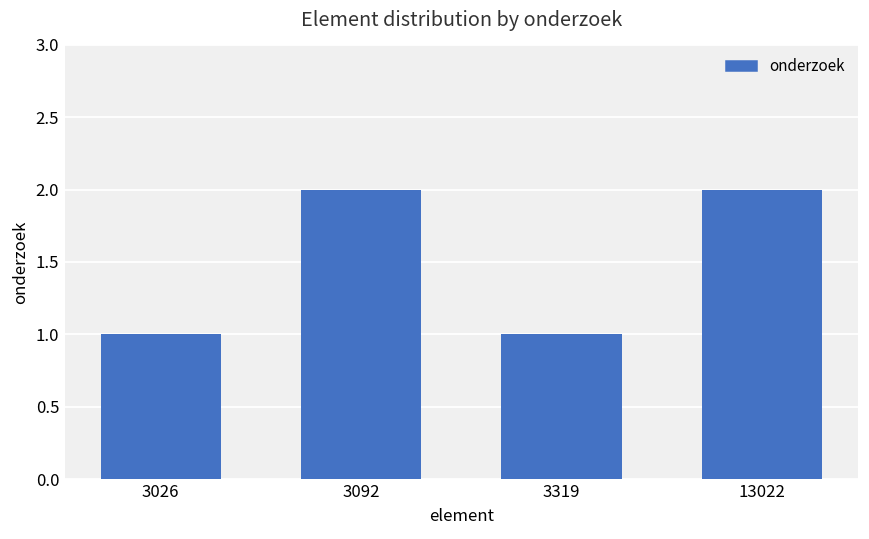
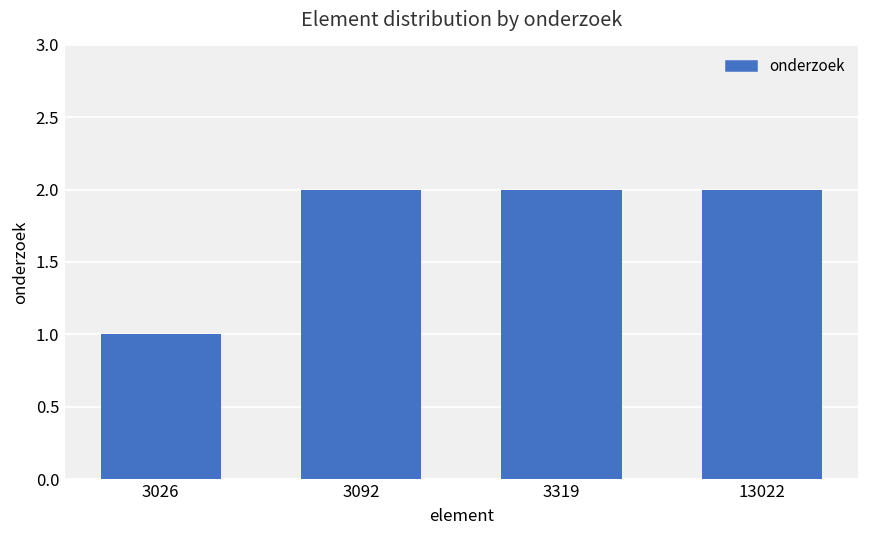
  {
    "3026": 1,
    "3092": 2,
-   "3319": 1,
+   "3319": 2,
    "13022": 2
  }
